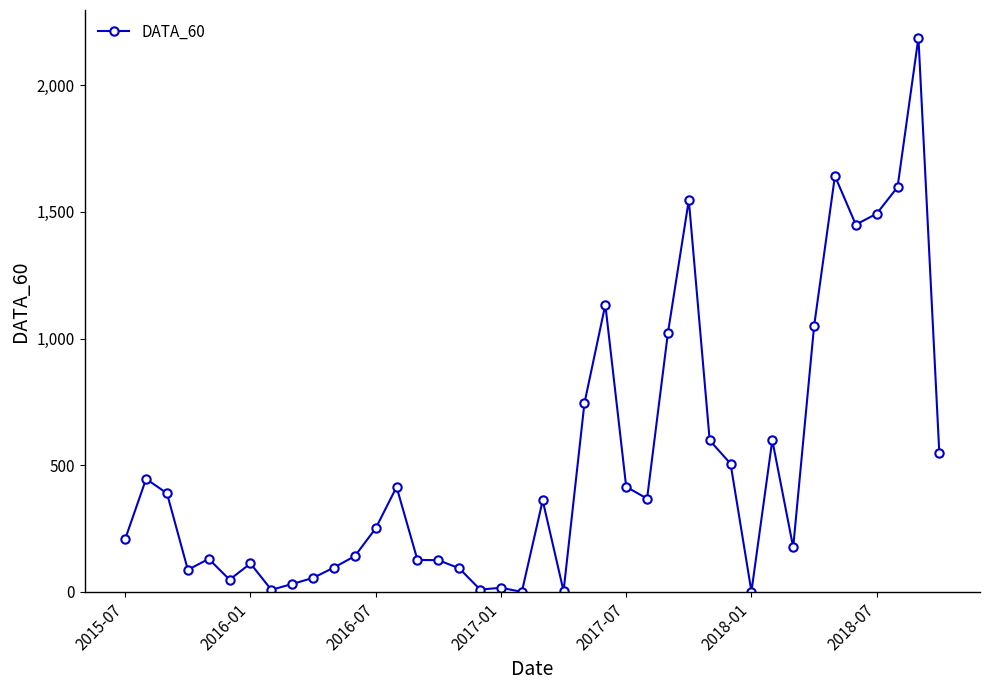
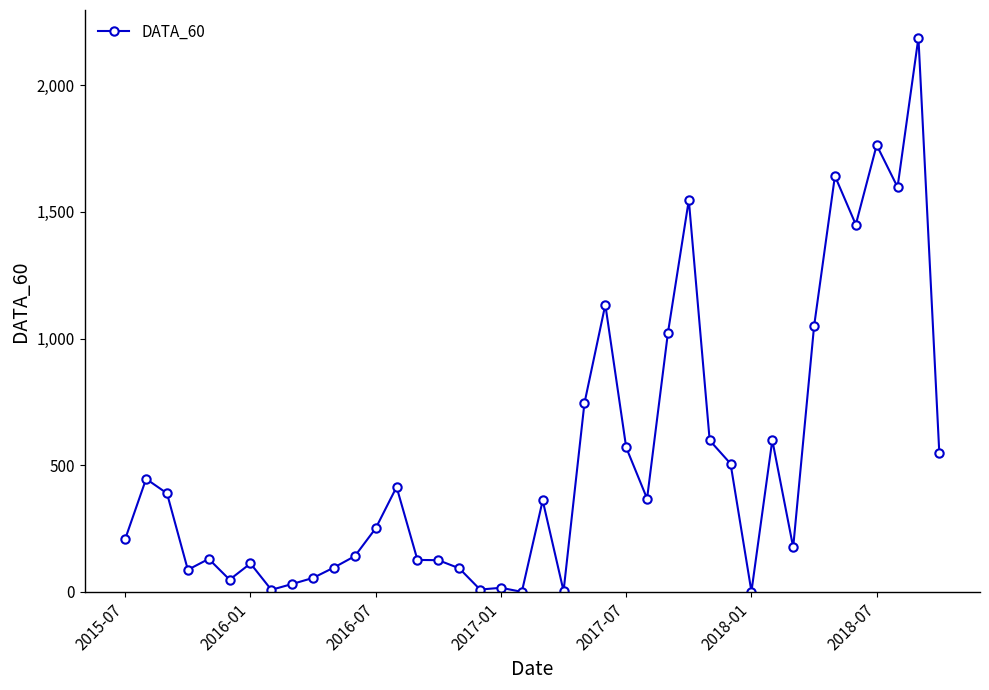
  {
    "2015-07": "210",
    "2016-01": "110",
    "2016-07": "250",
    "2017-01": "20",
-   "2017-07": "420",
+   "2017-07": "570",
    "2018-01": "0",
-   "2018-07": "1,490"
+   "2018-07": "1,760"
  }
